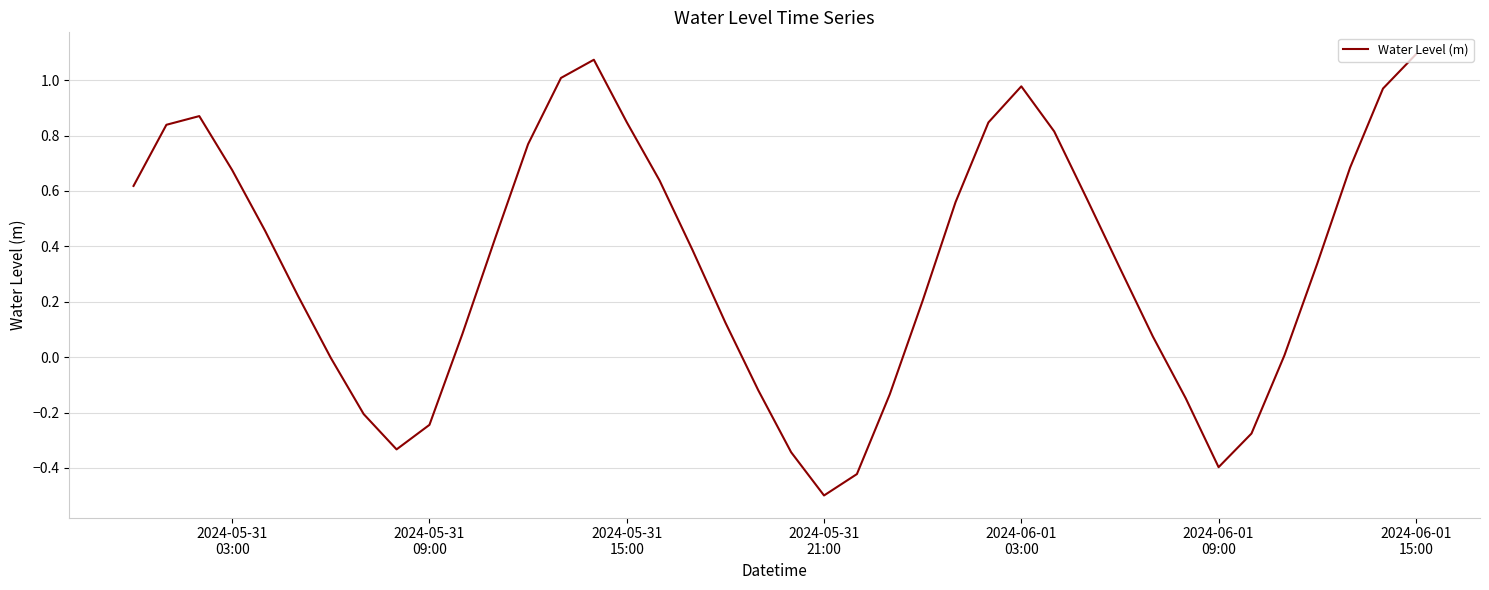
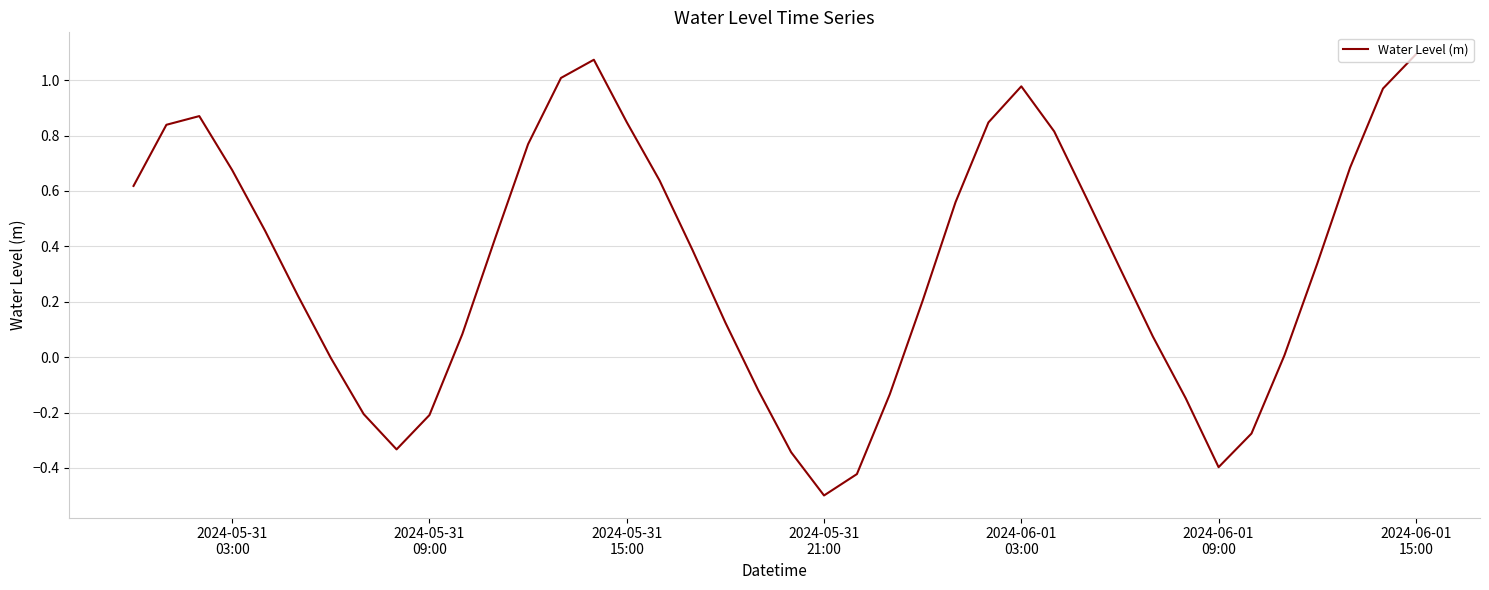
  {
    "2024-05-31 03:00": 0.68,
-   "2024-05-31 09:00": -0.24,
+   "2024-05-31 09:00": -0.21,
    "2024-05-31 15:00": 0.85,
    "2024-05-31 21:00": -0.50,
    "2024-06-01 03:00": 0.98,
    "2024-06-01 09:00": -0.40
  }
